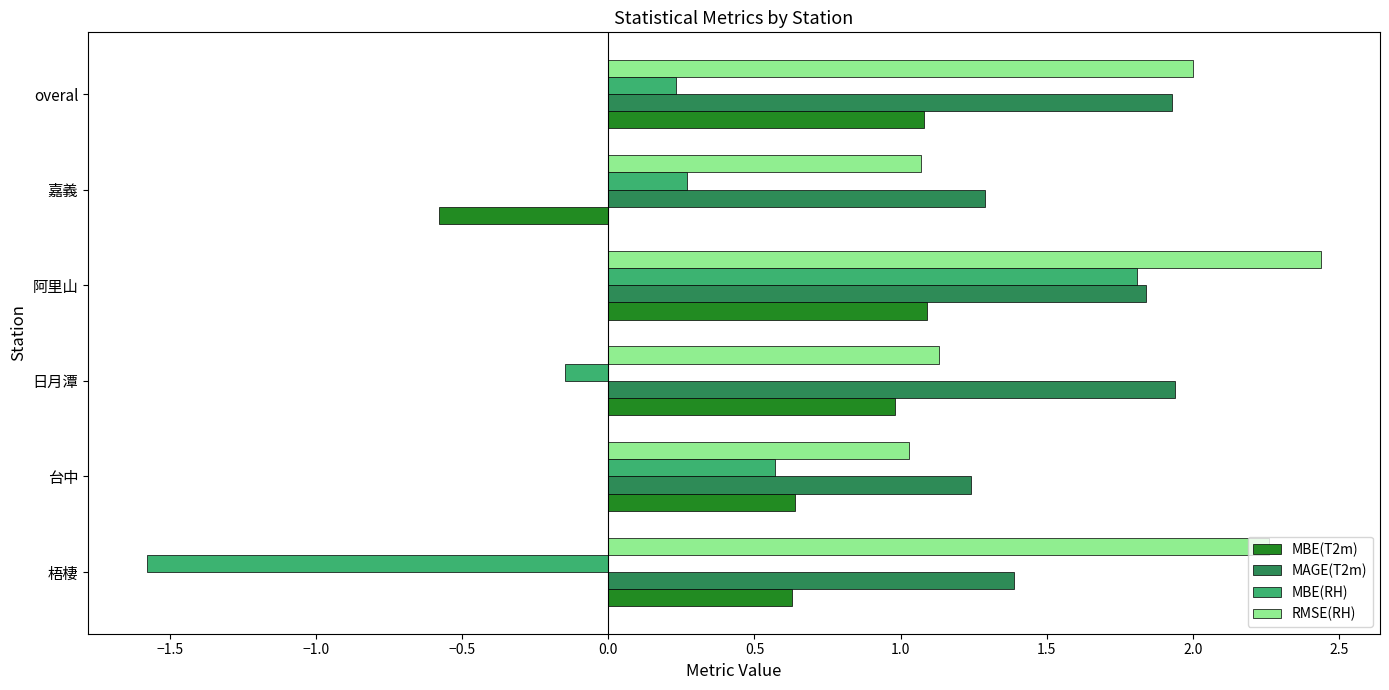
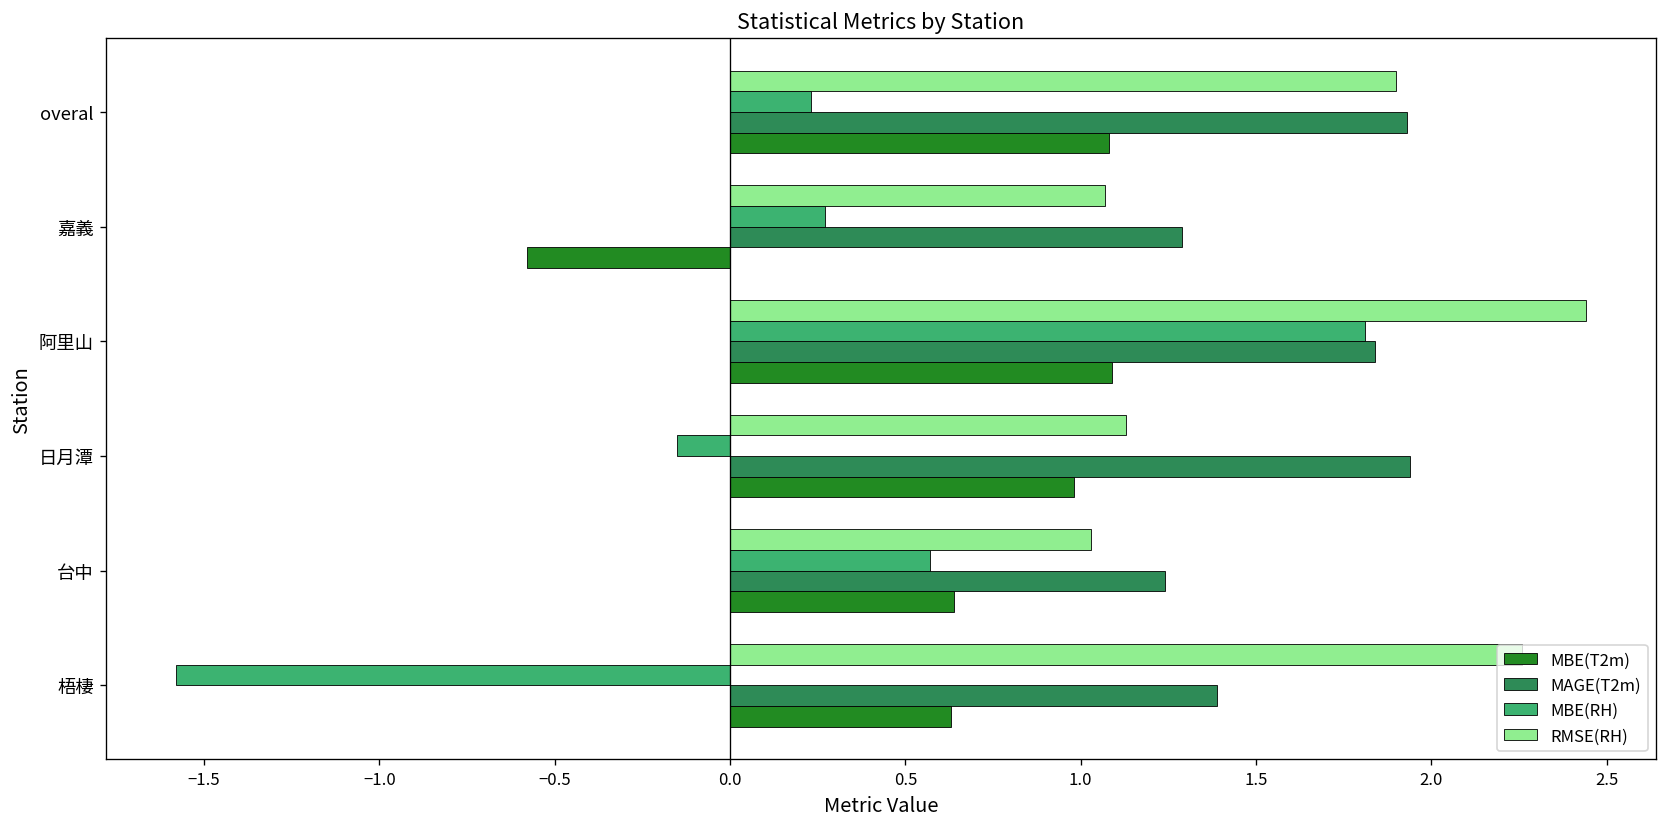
  {
    "RMSE(RH)": {
-     "overal": 2.0,
+     "overal": 1.9,
      "嘉義": 1.07,
      "阿里山": 2.44,
      "日月潭": 1.13,
      "台中": 1.03
    }
  }
